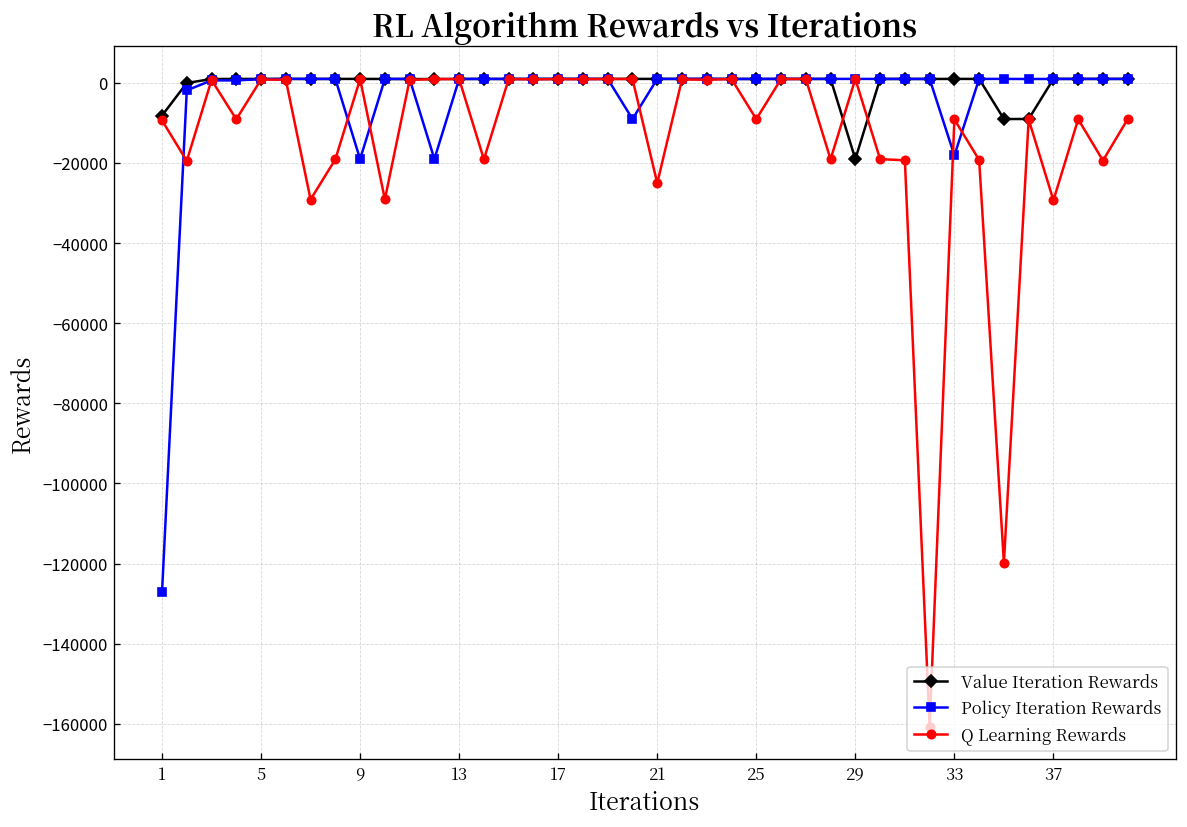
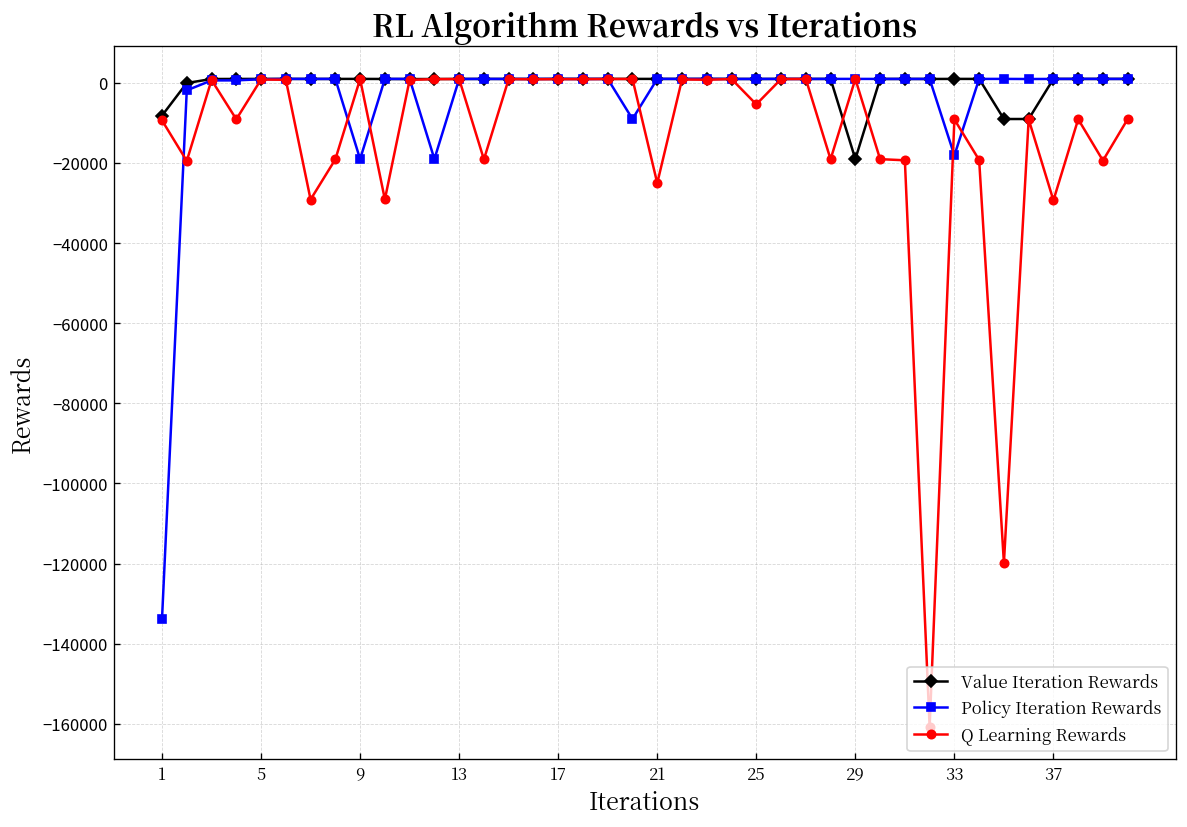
  {
    "Value Iteration Rewards": {
      "1": -8000,
      "29": -19000,
      "33": 1000
    },
    "Policy Iteration Rewards": {
-     "1": -127000,
+     "1": -134000,
      "9": -19000,
      "33": -18000
    },
    "Q Learning Rewards": {
      "1": -9000,
      "21": -25000,
-     "25": -9000,
+     "25": -5000,
      "33": -9000,
      "37": -29000
    }
  }
